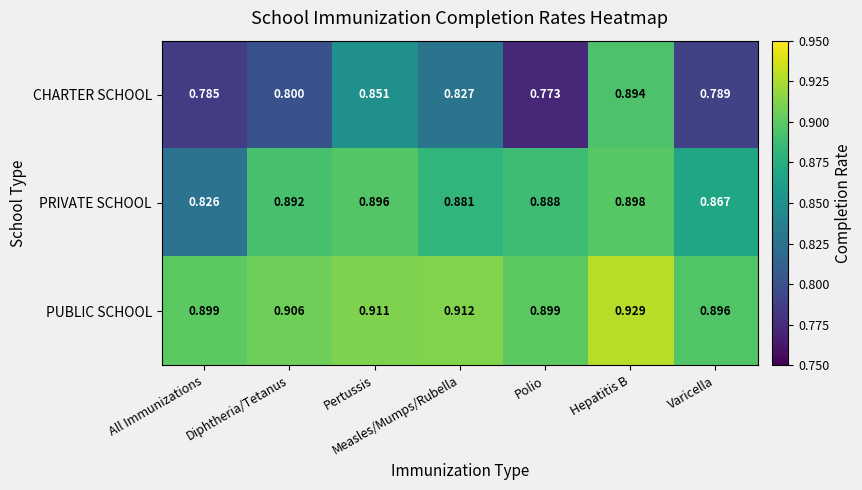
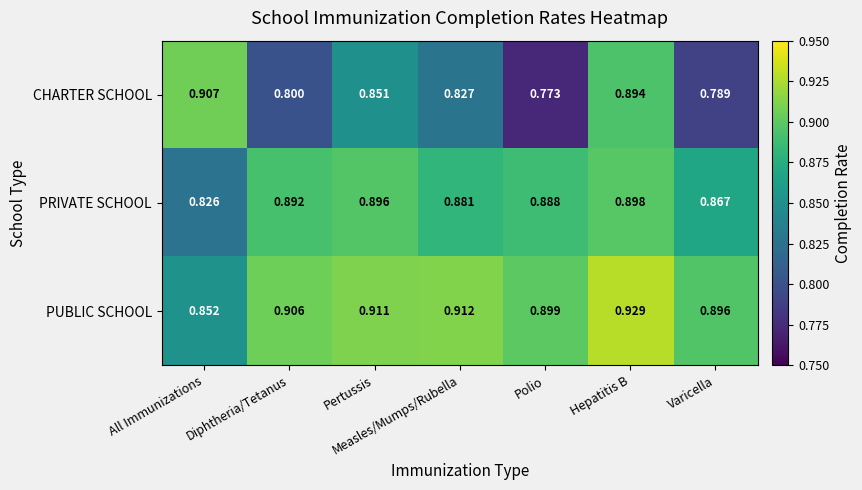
  {
    "CHARTER SCHOOL": {
-     "All Immunizations": 0.785,
+     "All Immunizations": 0.907,
      "Diphtheria/Tetanus": 0.800,
      "Pertussis": 0.851,
      "Measles/Mumps/Rubella": 0.827,
      "Polio": 0.773,
      "Hepatitis B": 0.894,
      "Varicella": 0.789
    },
    "PRIVATE SCHOOL": {
      "All Immunizations": 0.826,
      "Diphtheria/Tetanus": 0.892,
      "Pertussis": 0.896,
      "Measles/Mumps/Rubella": 0.881,
      "Polio": 0.888,
      "Hepatitis B": 0.898,
      "Varicella": 0.867
    },
    "PUBLIC SCHOOL": {
-     "All Immunizations": 0.899,
+     "All Immunizations": 0.852,
      "Diphtheria/Tetanus": 0.906,
      "Pertussis": 0.911,
      "Measles/Mumps/Rubella": 0.912,
      "Polio": 0.899,
      "Hepatitis B": 0.929,
      "Varicella": 0.896
    }
  }
